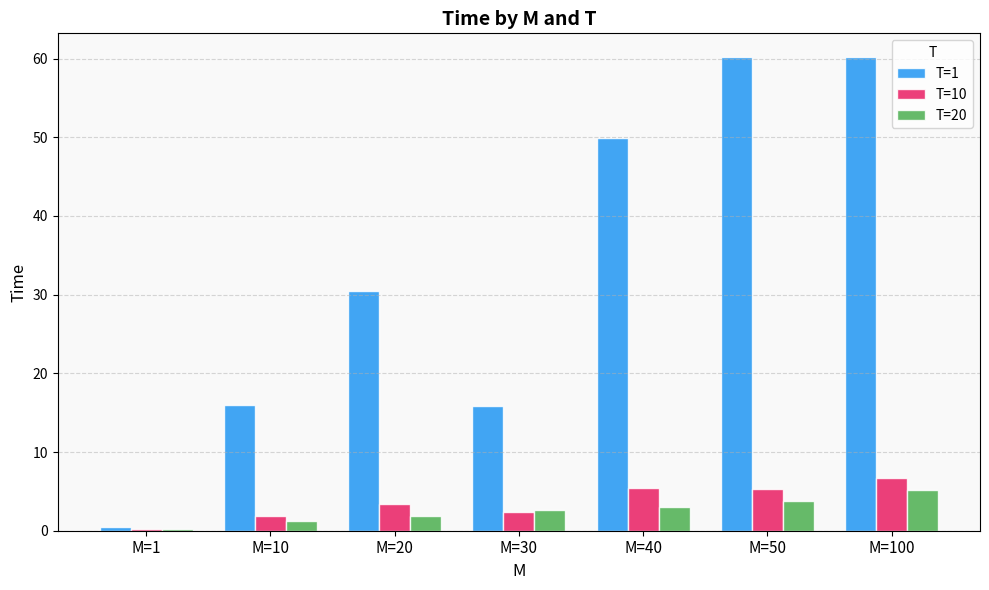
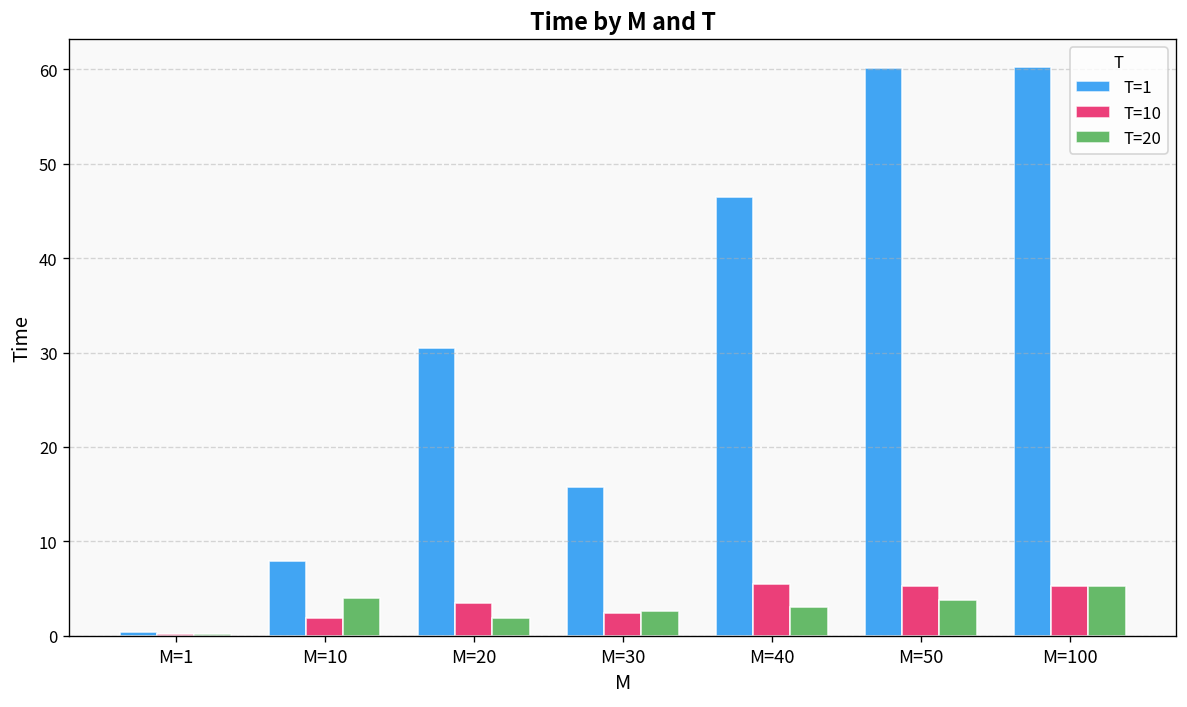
  {
    "T=1": {
      "M=1": 0,
-     "M=10": 16,
+     "M=10": 8,
      "M=20": 30,
      "M=30": 16,
-     "M=40": 50,
+     "M=40": 46,
      "M=50": 60,
      "M=100": 60
    },
    "T=10": {
      "M=10": 2,
      "M=20": 3,
      "M=30": 2,
      "M=40": 5,
      "M=50": 5,
-     "M=100": 7
+     "M=100": 5
    },
    "T=20": {
-     "M=10": 1,
+     "M=10": 4,
      "M=20": 2,
      "M=30": 3,
      "M=40": 3,
      "M=50": 4,
      "M=100": 5
    }
  }
